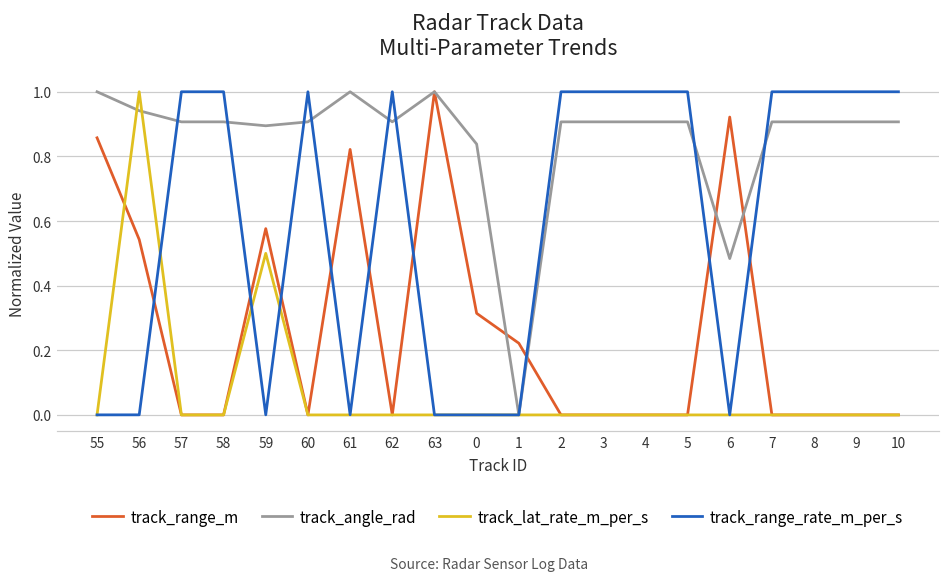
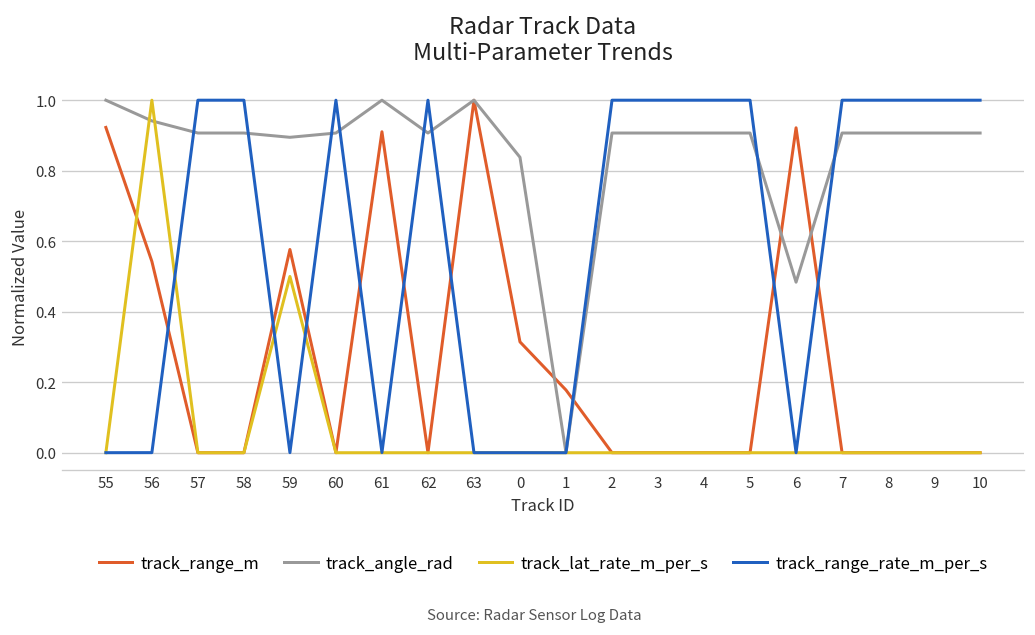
  {
    "track_range_m": {
-     "55": 0.86,
+     "55": 0.92,
      "56": 0.54,
      "59": 0.58,
-     "61": 0.82,
+     "61": 0.91,
      "0": 0.31,
-     "1": 0.22,
+     "1": 0.18,
      "6": 0.92
    },
    "track_angle_rad": {
      "55": 1.00,
      "56": 0.94,
      "57": 0.91,
      "58": 0.91,
      "59": 0.89,
      "60": 0.91,
      "61": 1.00,
      "62": 0.91,
      "0": 0.84,
      "2": 0.91,
      "3": 0.91,
      "4": 0.91,
      "5": 0.91,
      "6": 0.48,
      "7": 0.91,
      "8": 0.91,
      "9": 0.91,
      "10": 0.91
    },
    "track_lat_rate_m_per_s": {
      "56": 1.00,
      "59": 0.50
    },
    "track_range_rate_m_per_s": {
      "56": 0.00,
      "57": 1.00,
      "58": 1.00,
      "59": 0.00,
      "60": 1.00,
      "62": 1.00,
      "2": 1.00,
      "3": 1.00,
      "4": 1.00,
      "5": 1.00,
      "7": 1.00,
      "8": 1.00,
      "9": 1.00,
      "10": 1.00
    }
  }
